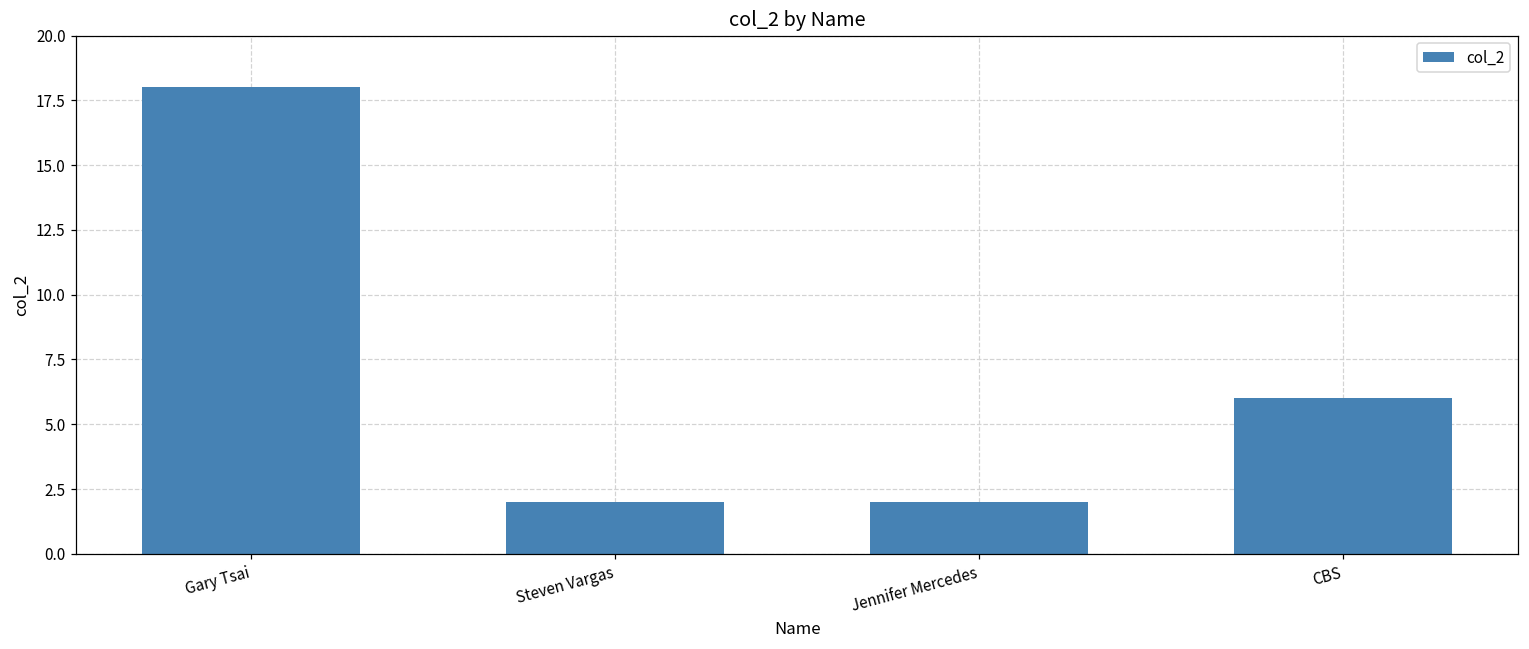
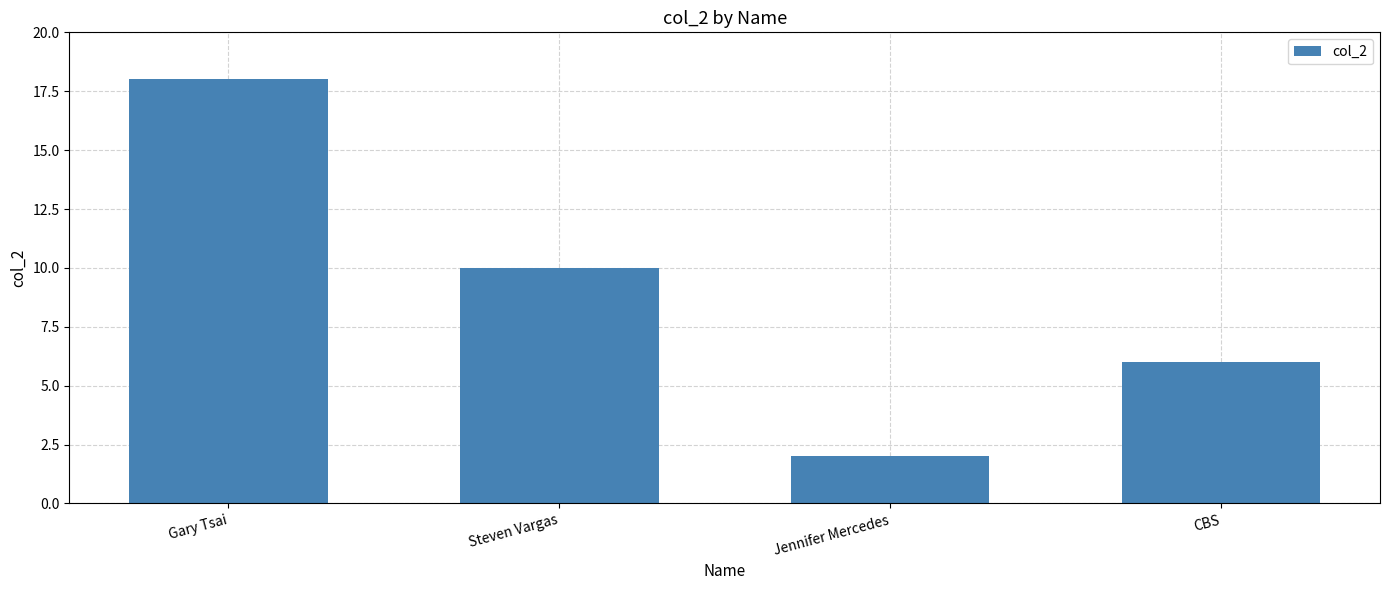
  {
    "Gary Tsai": 18,
-   "Steven Vargas": 2,
+   "Steven Vargas": 10,
    "Jennifer Mercedes": 2,
    "CBS": 6
  }
